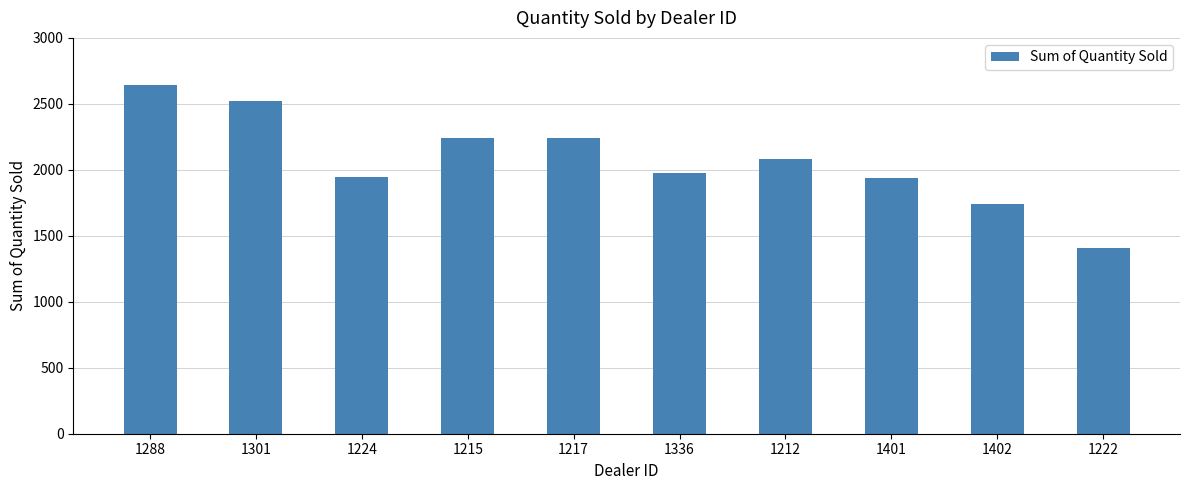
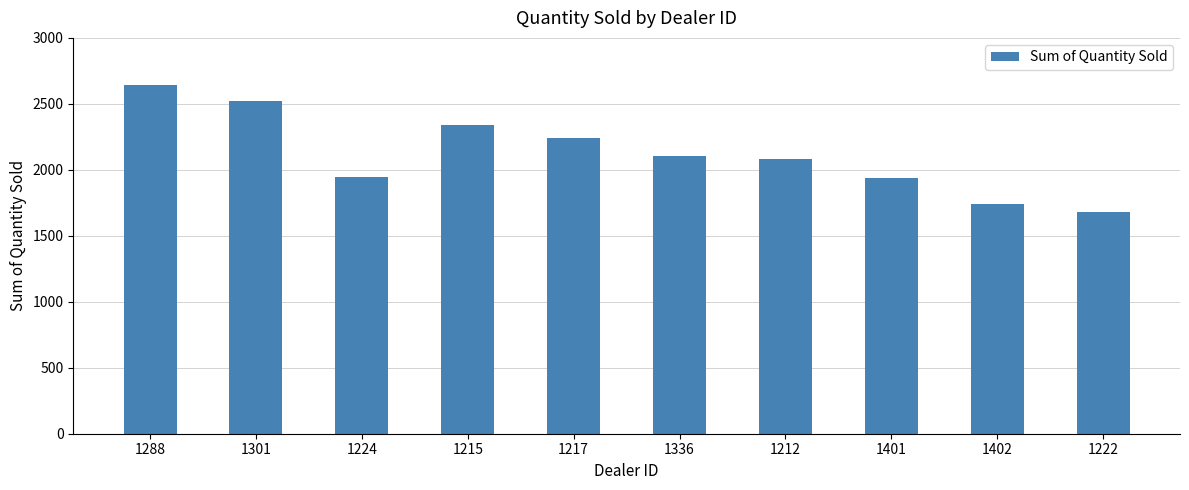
  {
    "1288": 2640,
    "1301": 2520,
    "1224": 1940,
-   "1215": 2240,
+   "1215": 2340,
    "1217": 2250,
-   "1336": 1970,
+   "1336": 2100,
    "1212": 2080,
    "1401": 1940,
    "1402": 1740,
-   "1222": 1410
+   "1222": 1680
  }
